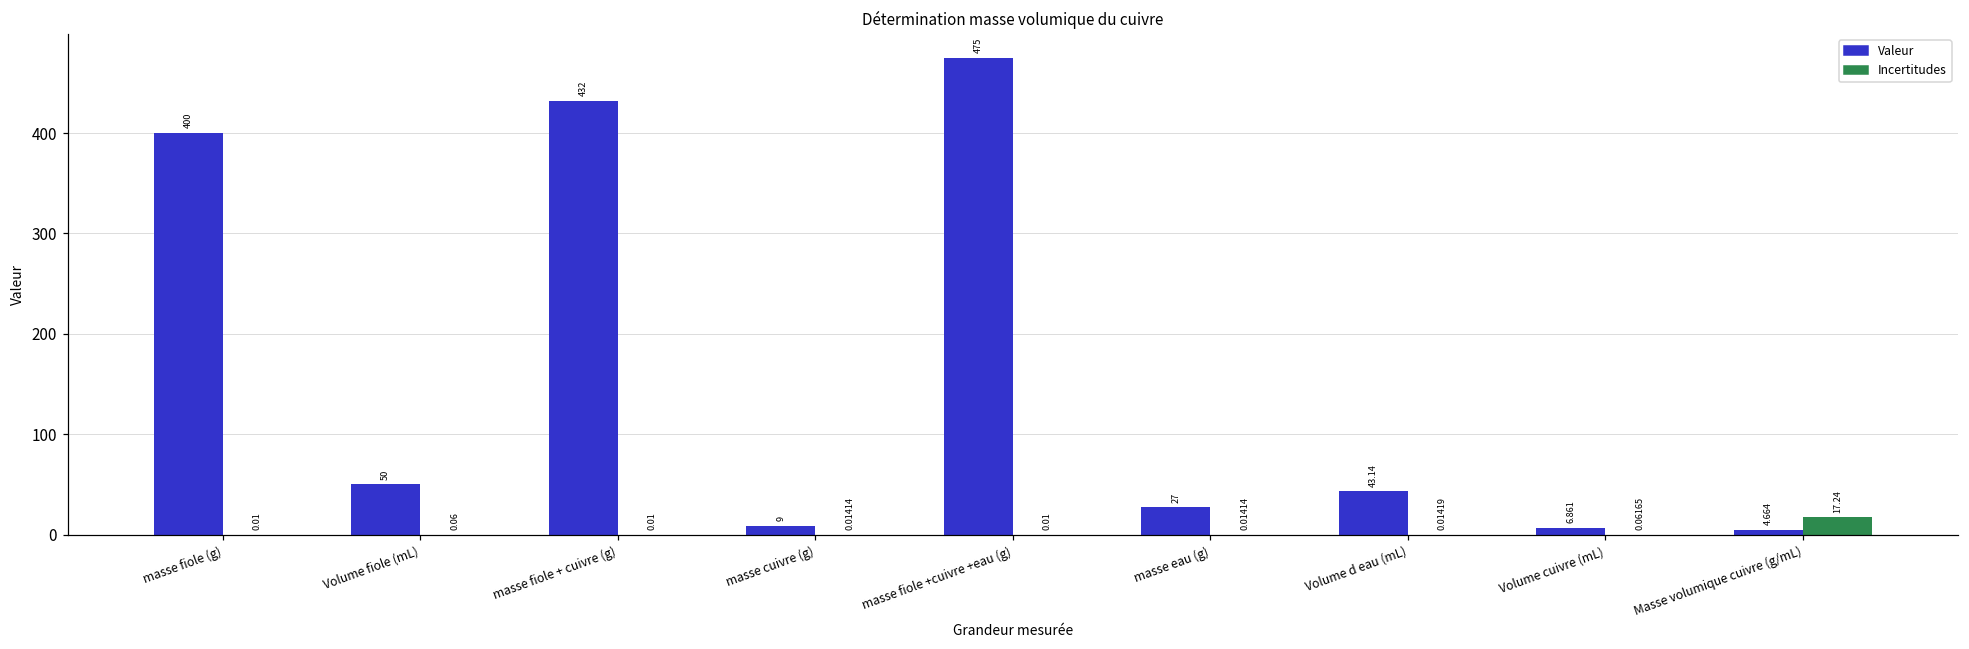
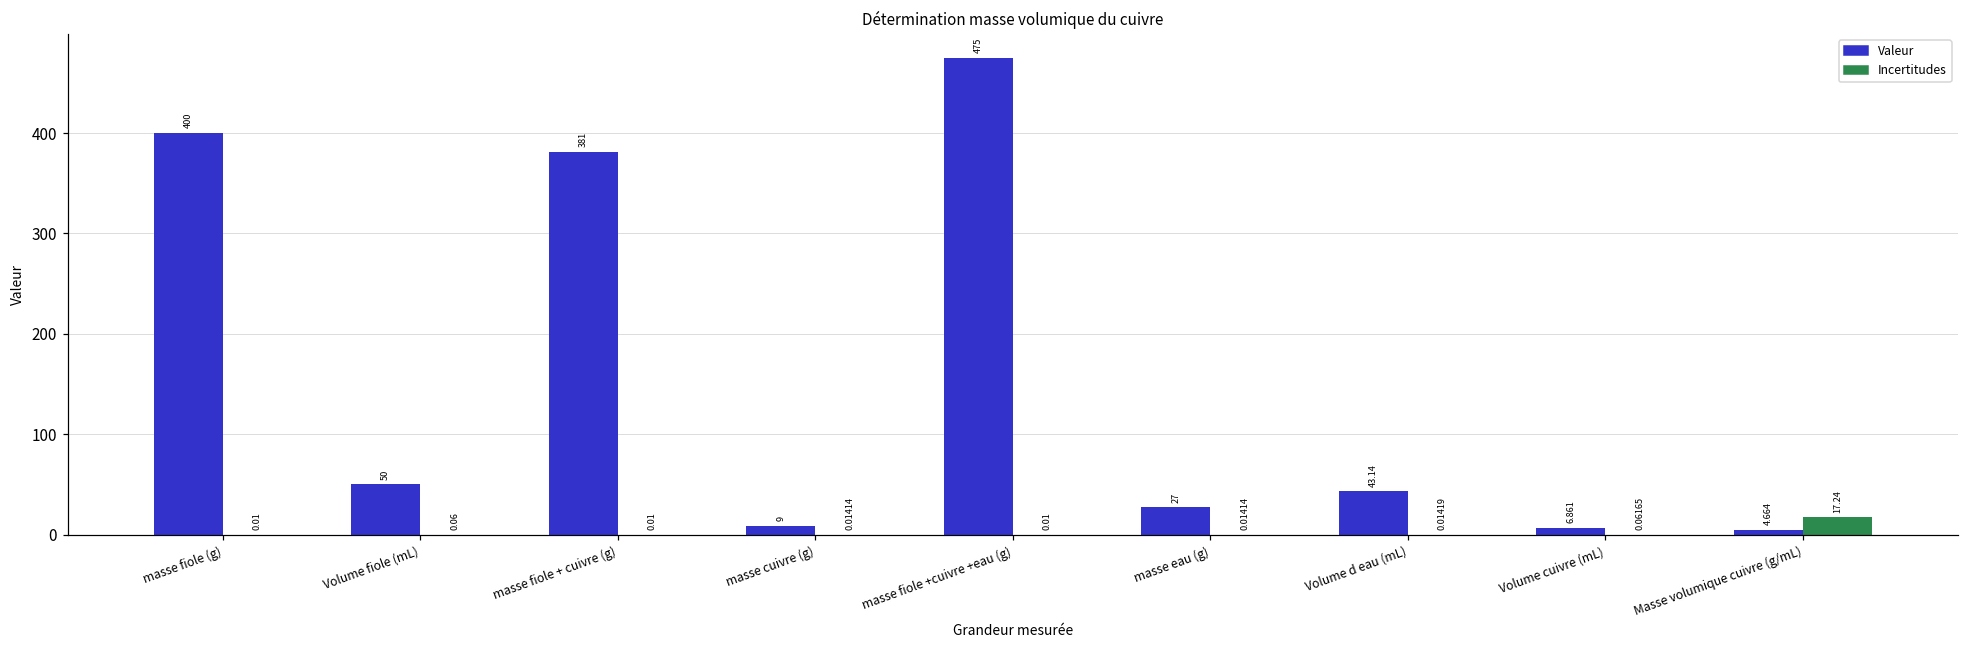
  {
    "Valeur": {
      "masse fiole (g)": 400,
      "Volume fiole (mL)": 50,
-     "masse fiole + cuivre (g)": 432,
+     "masse fiole + cuivre (g)": 381,
      "masse cuivre (g)": 9,
      "masse fiole +cuivre +eau (g)": 475,
      "masse eau (g)": 27,
      "Volume d eau (mL)": 43.14,
      "Volume cuivre (mL)": 6.861,
      "Masse volumique cuivre (g/mL)": 4.664
    },
    "Incertitudes": {
      "masse fiole (g)": 0.01,
      "Volume fiole (mL)": 0.06,
      "masse fiole + cuivre (g)": 0.01,
      "masse cuivre (g)": 0.01414,
      "masse fiole +cuivre +eau (g)": 0.01,
      "masse eau (g)": 0.01414,
      "Volume d eau (mL)": 0.01419,
      "Volume cuivre (mL)": 0.06165,
      "Masse volumique cuivre (g/mL)": 17.24
    }
  }
